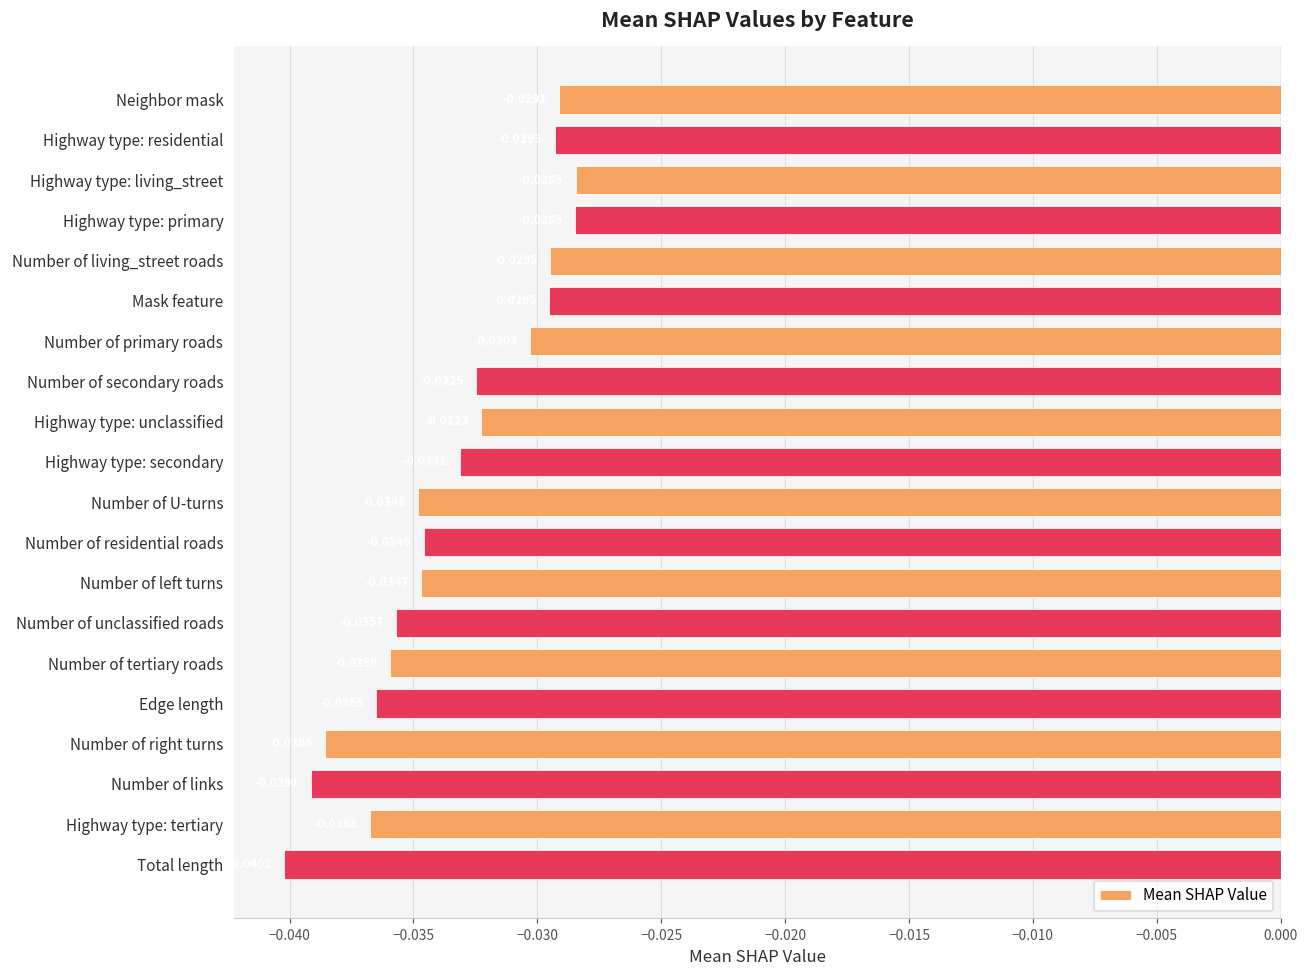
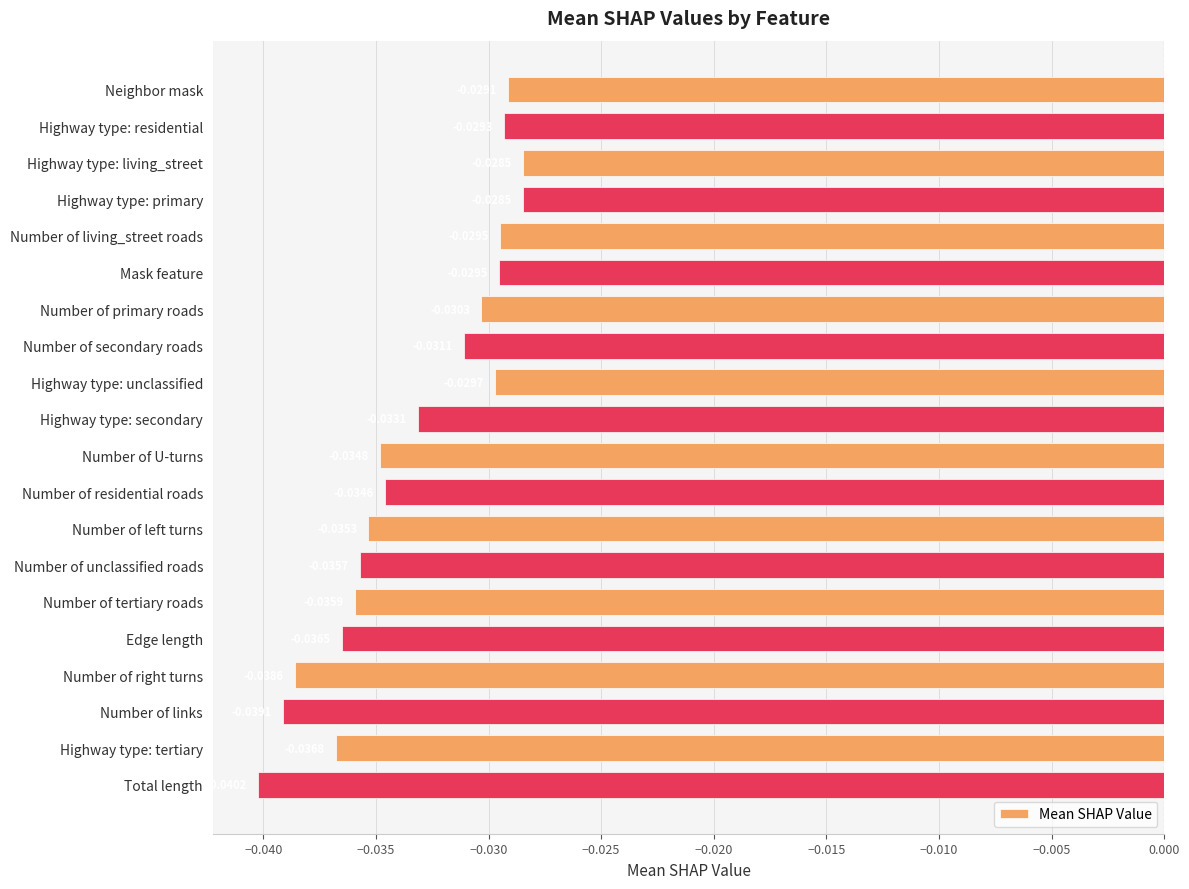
  {
    "Neighbor mask": -0.0291,
    "Highway type: residential": -0.0293,
    "Highway type: living_street": -0.0285,
    "Highway type: primary": -0.0285,
    "Number of living_street roads": -0.0295,
    "Mask feature": -0.0295,
    "Number of primary roads": -0.0303,
-   "Number of secondary roads": -0.0325,
-   "Highway type: unclassified": -0.0323,
+   "Number of secondary roads": -0.0311,
+   "Highway type: unclassified": -0.0297,
    "Highway type: secondary": -0.0331,
    "Number of U-turns": -0.0348,
    "Number of residential roads": -0.0346,
-   "Number of left turns": -0.0347,
+   "Number of left turns": -0.0353,
    "Number of unclassified roads": -0.0357,
    "Number of tertiary roads": -0.0359,
    "Edge length": -0.0365,
    "Number of right turns": -0.0386,
    "Number of links": -0.0391,
    "Highway type: tertiary": -0.0368,
    "Total length": -0.0402
  }
